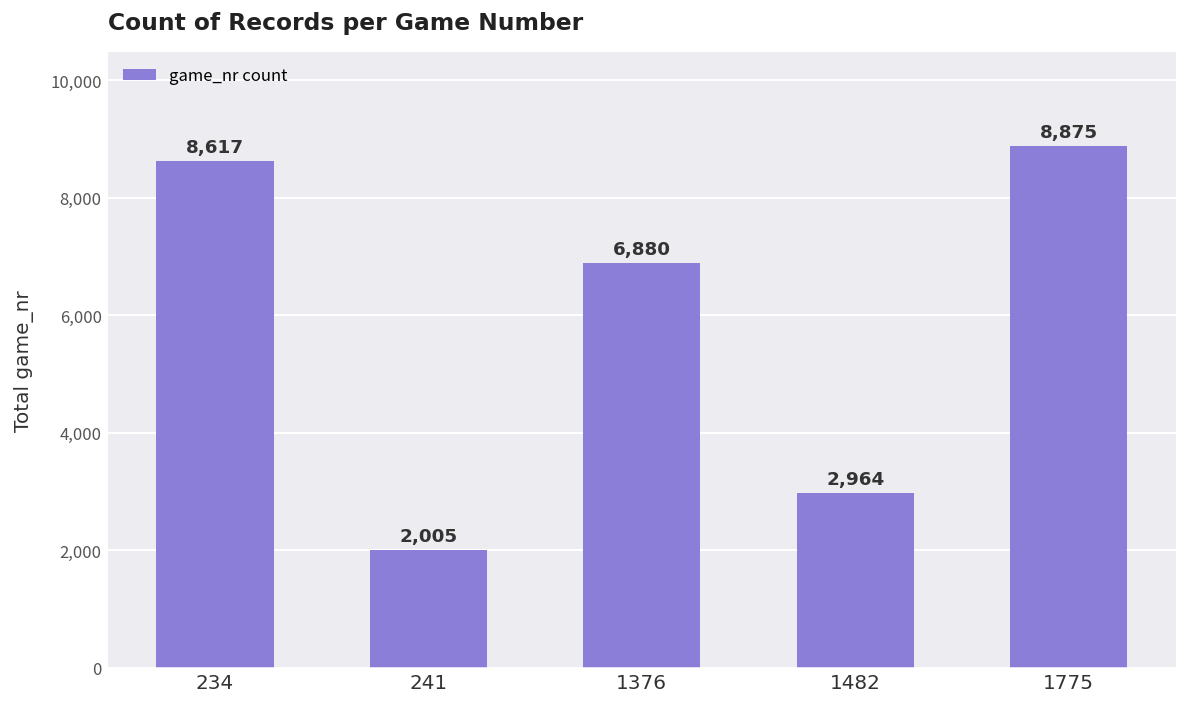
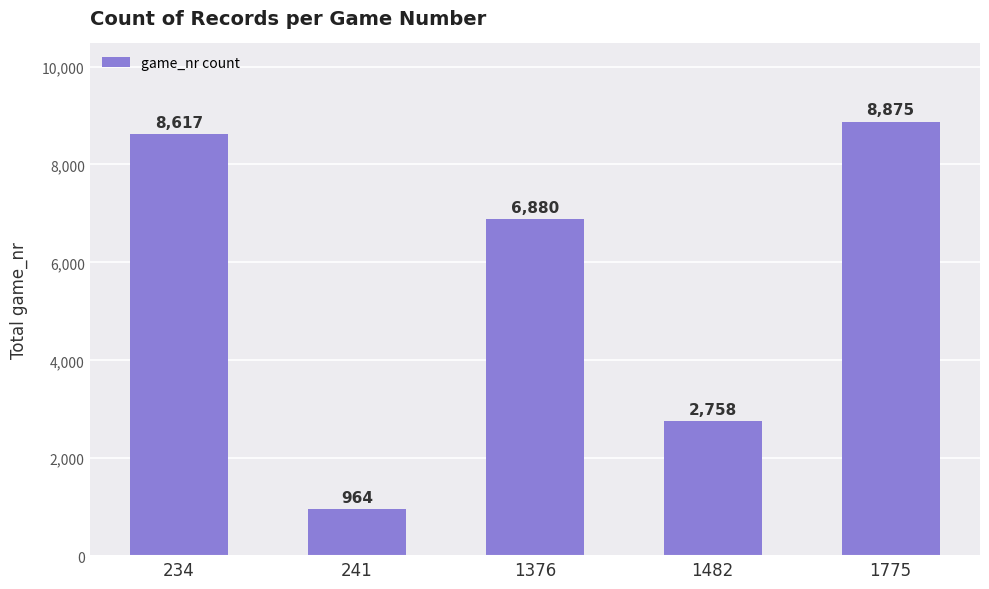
  {
    "234": "8,617",
-   "241": "2,005",
+   "241": "964",
    "1376": "6,880",
-   "1482": "2,964",
+   "1482": "2,758",
    "1775": "8,875"
  }
